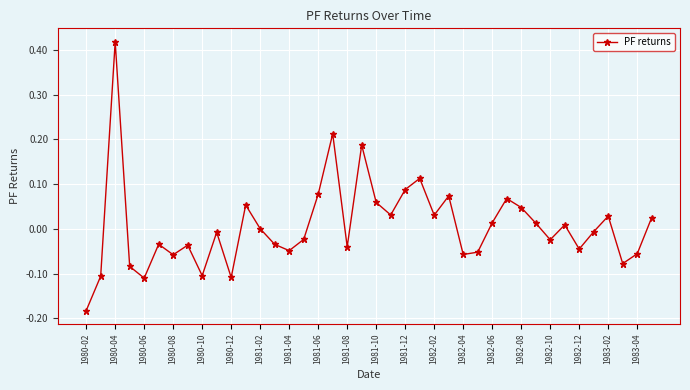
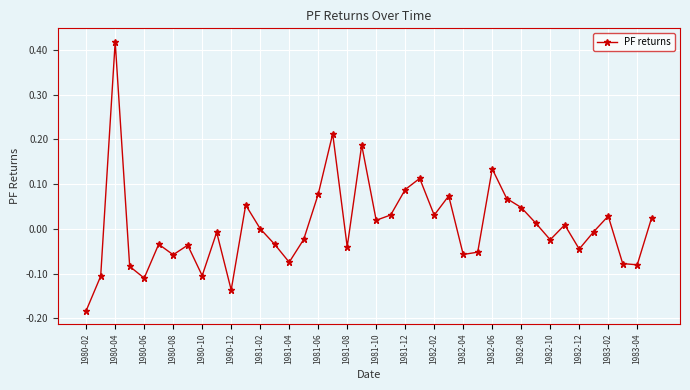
  {
    "1980-02": -0.18,
    "1980-04": 0.42,
    "1980-06": -0.11,
    "1980-08": -0.06,
    "1980-10": -0.10,
-   "1980-12": -0.11,
+   "1980-12": -0.14,
    "1981-02": 0.00,
-   "1981-04": -0.05,
+   "1981-04": -0.07,
    "1981-06": 0.08,
    "1981-08": -0.04,
-   "1981-10": 0.06,
+   "1981-10": 0.02,
    "1981-12": 0.09,
    "1982-02": 0.03,
    "1982-04": -0.06,
-   "1982-06": 0.01,
+   "1982-06": 0.13,
    "1982-08": 0.05,
    "1982-10": -0.02,
    "1982-12": -0.05,
    "1983-02": 0.03,
-   "1983-04": -0.06
+   "1983-04": -0.08
  }
